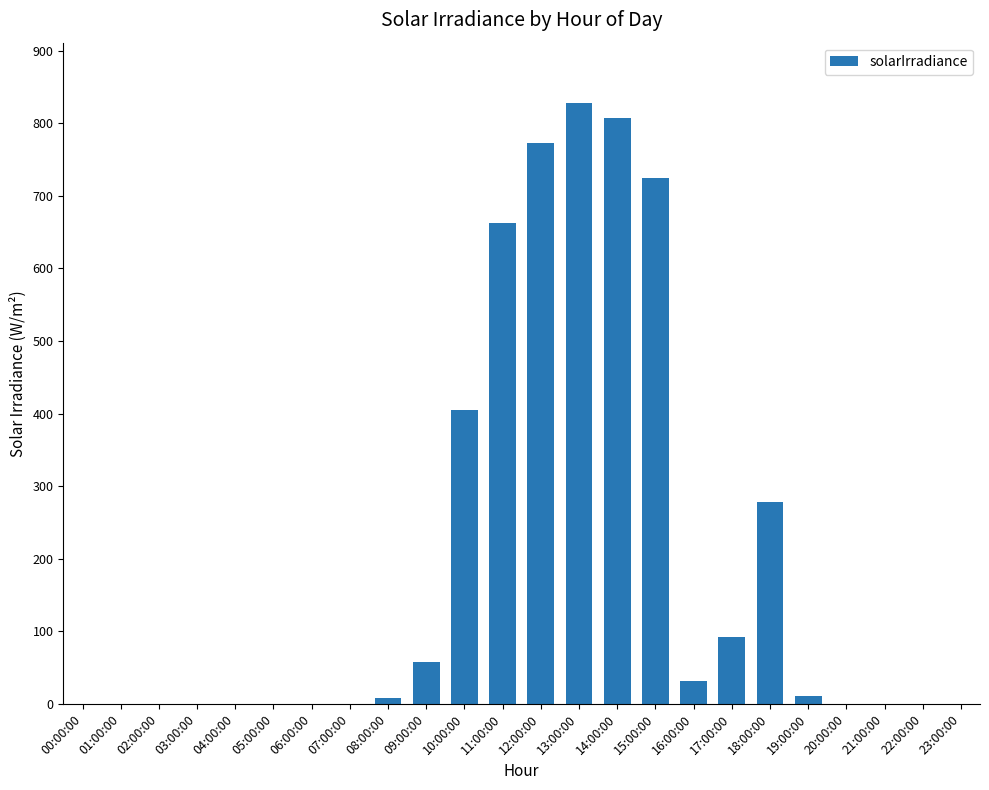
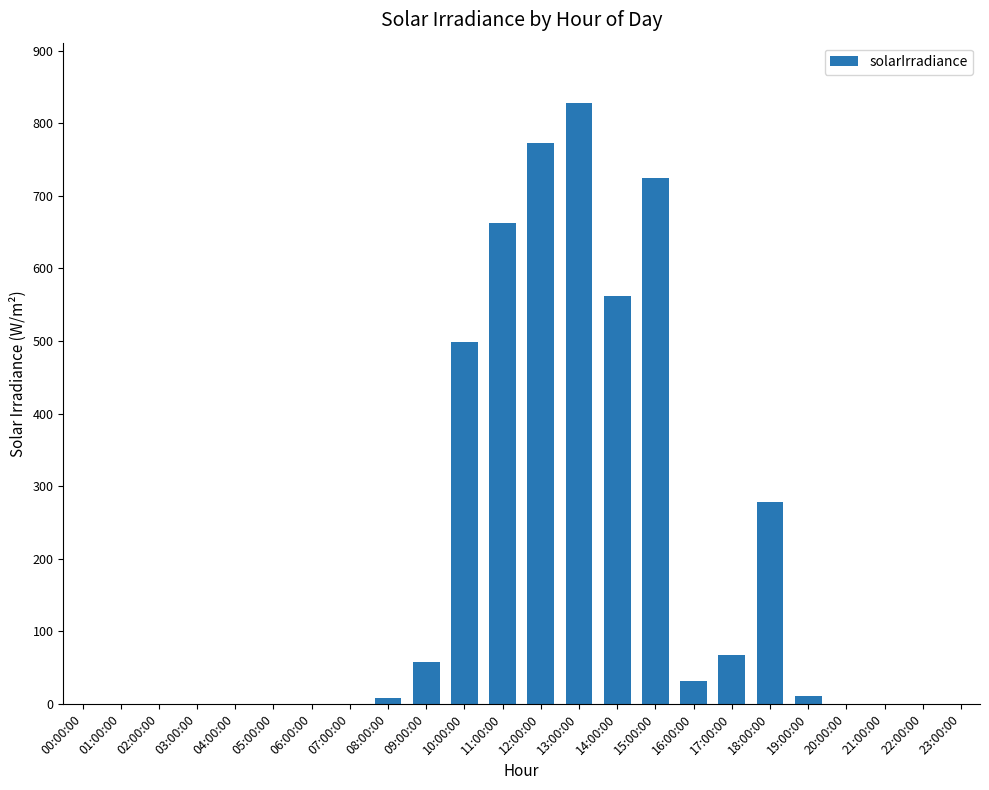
  {
    "00:00:00": 0,
    "01:00:00": 0,
    "02:00:00": 0,
    "03:00:00": 0,
    "04:00:00": 0,
    "05:00:00": 0,
    "06:00:00": 0,
    "07:00:00": 0,
    "08:00:00": 10,
    "09:00:00": 60,
-   "10:00:00": 410,
+   "10:00:00": 500,
    "11:00:00": 660,
    "12:00:00": 770,
    "13:00:00": 830,
-   "14:00:00": 810,
+   "14:00:00": 560,
    "15:00:00": 720,
    "16:00:00": 30,
-   "17:00:00": 90,
+   "17:00:00": 70,
    "18:00:00": 280,
    "19:00:00": 10,
    "20:00:00": 0,
    "21:00:00": 0,
    "22:00:00": 0,
    "23:00:00": 0
  }
